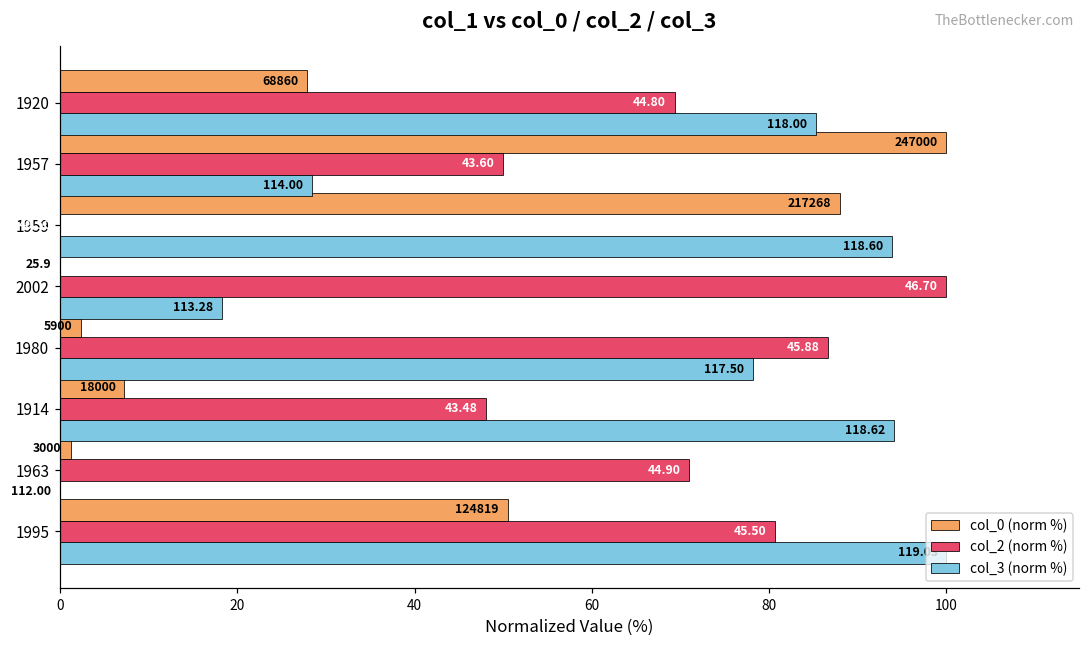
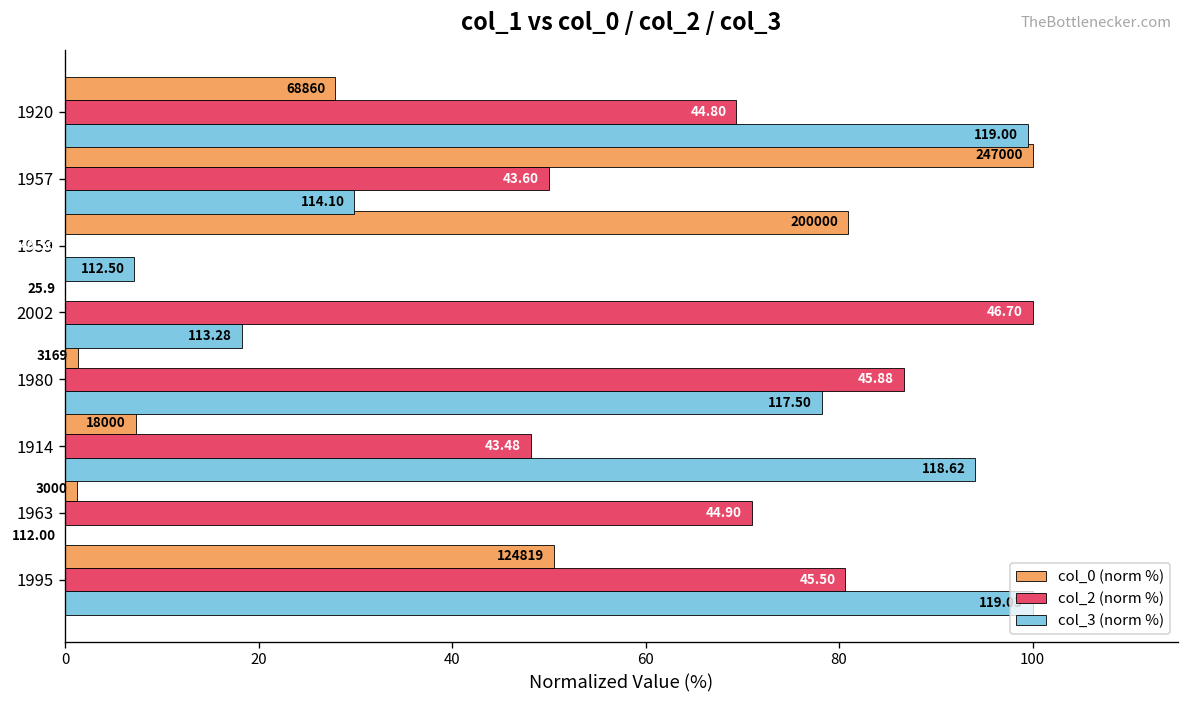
  {
    "col_0 (norm %)": {
-     "1959": 217268,
-     "1980": 5900
+     "1959": 200000,
+     "1980": 3169
    },
    "col_2 (norm %)": {
      "1959": 0
    },
    "col_3 (norm %)": {
-     "1920": 118.00,
-     "1957": 114.00,
-     "1959": 118.60
+     "1920": 119.00,
+     "1957": 114.10,
+     "1959": 112.50
    }
  }
